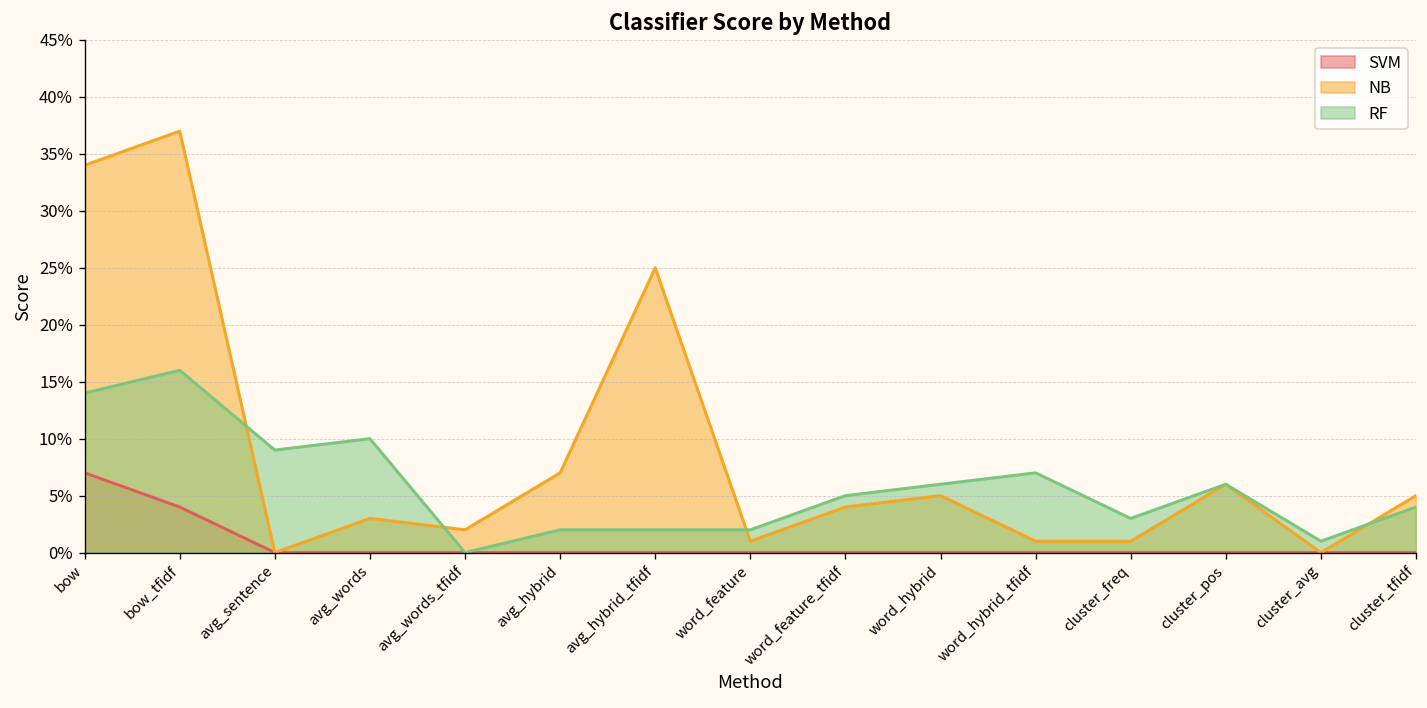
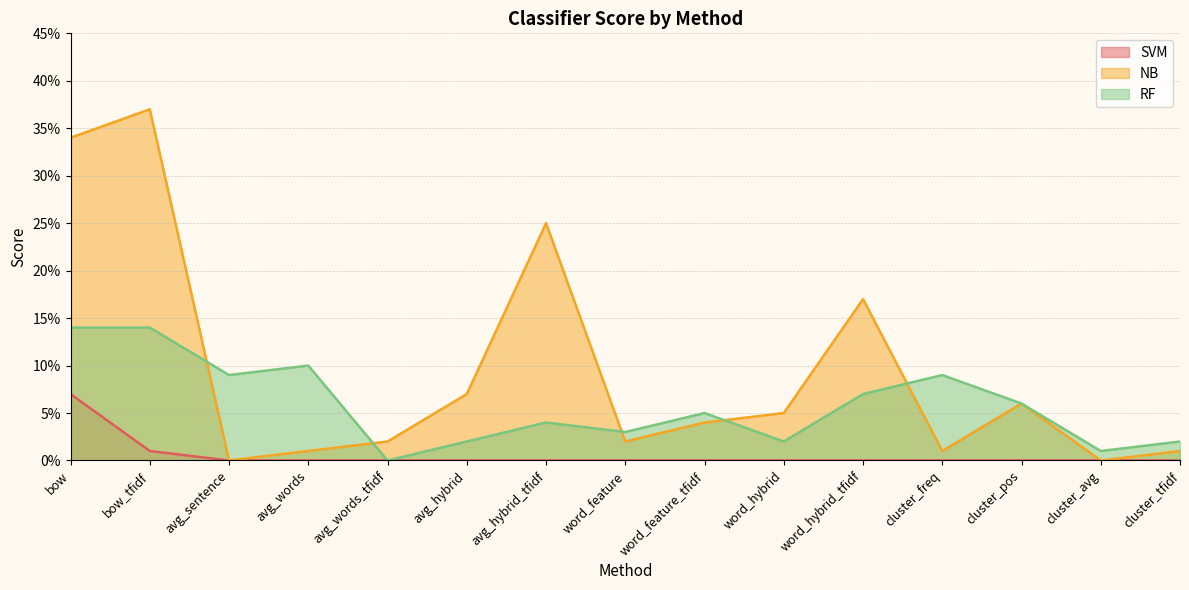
  {
    "SVM": {
      "bow": "7%",
-     "bow_tfidf": "4%",
+     "bow_tfidf": "1%",
      "avg_words": "0%",
      "avg_hybrid": "0%",
      "avg_hybrid_tfidf": "0%",
      "word_feature": "0%",
      "word_feature_tfidf": "0%",
      "word_hybrid": "0%",
      "word_hybrid_tfidf": "0%",
      "cluster_freq": "0%",
      "cluster_pos": "0%",
      "cluster_tfidf": "0%"
    },
    "NB": {
      "bow": "34%",
      "bow_tfidf": "37%",
-     "avg_words": "3%",
+     "avg_words": "1%",
      "avg_words_tfidf": "2%",
      "avg_hybrid": "7%",
      "avg_hybrid_tfidf": "25%",
-     "word_feature": "1%",
+     "word_feature": "2%",
      "word_feature_tfidf": "4%",
      "word_hybrid": "5%",
-     "word_hybrid_tfidf": "1%",
+     "word_hybrid_tfidf": "17%",
      "cluster_freq": "1%",
-     "cluster_tfidf": "5%"
+     "cluster_tfidf": "1%"
    },
    "RF": {
      "bow": "14%",
-     "bow_tfidf": "16%",
+     "bow_tfidf": "14%",
      "avg_sentence": "9%",
      "avg_words": "10%",
      "avg_hybrid": "2%",
-     "avg_hybrid_tfidf": "2%",
-     "word_feature": "2%",
+     "avg_hybrid_tfidf": "4%",
+     "word_feature": "3%",
      "word_feature_tfidf": "5%",
-     "word_hybrid": "6%",
+     "word_hybrid": "2%",
      "word_hybrid_tfidf": "7%",
-     "cluster_freq": "3%",
+     "cluster_freq": "9%",
      "cluster_avg": "1%",
-     "cluster_tfidf": "4%"
+     "cluster_tfidf": "2%"
    }
  }
